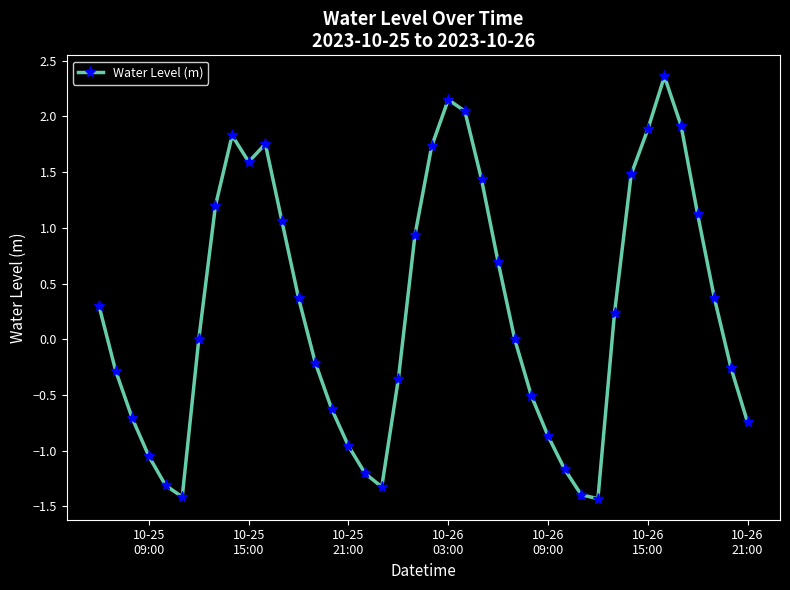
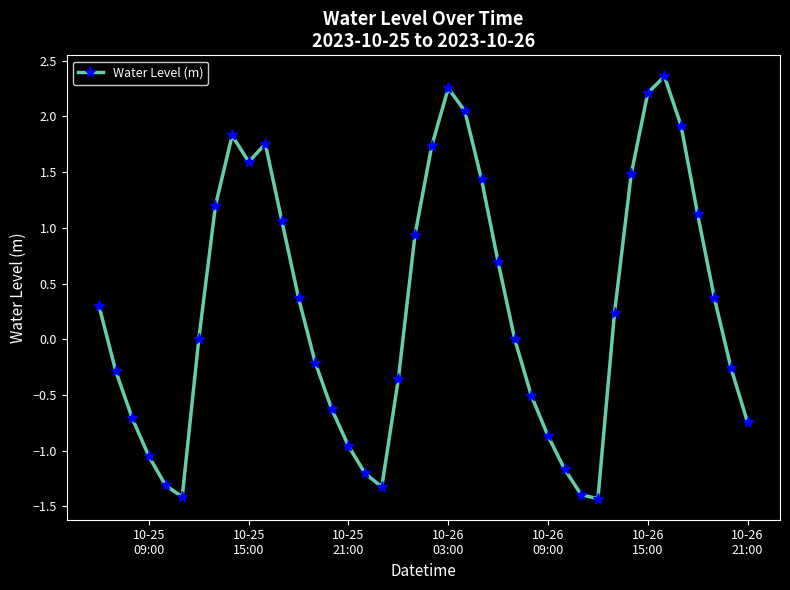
  {
    "10-25 09:00": -1.05,
    "10-25 15:00": 1.59,
    "10-25 21:00": -0.96,
-   "10-26 03:00": 2.15,
+   "10-26 03:00": 2.25,
    "10-26 09:00": -0.87,
-   "10-26 15:00": 1.88,
+   "10-26 15:00": 2.21,
    "10-26 21:00": -0.75
  }
